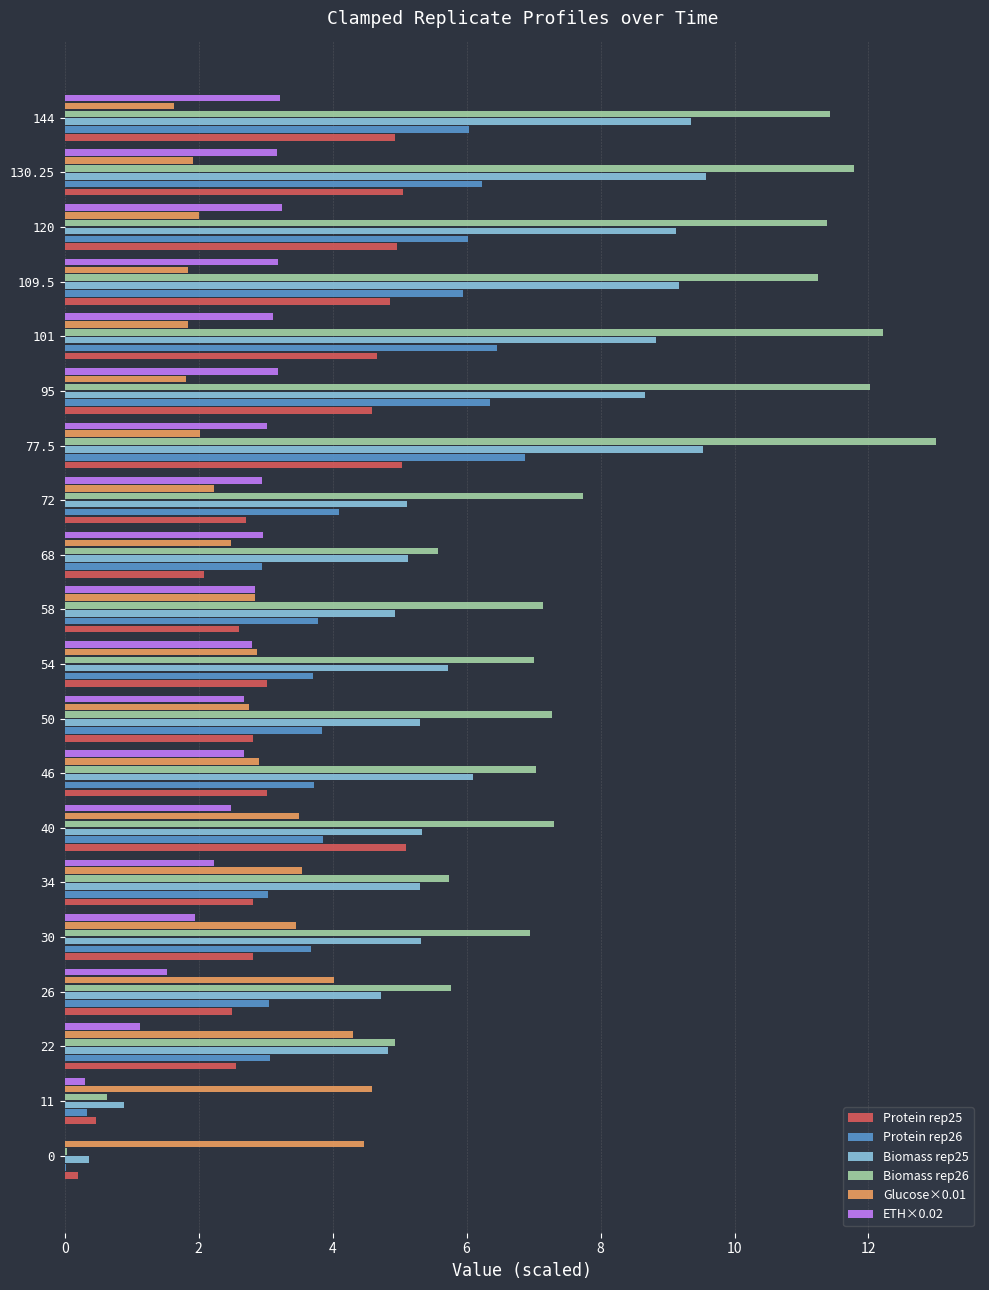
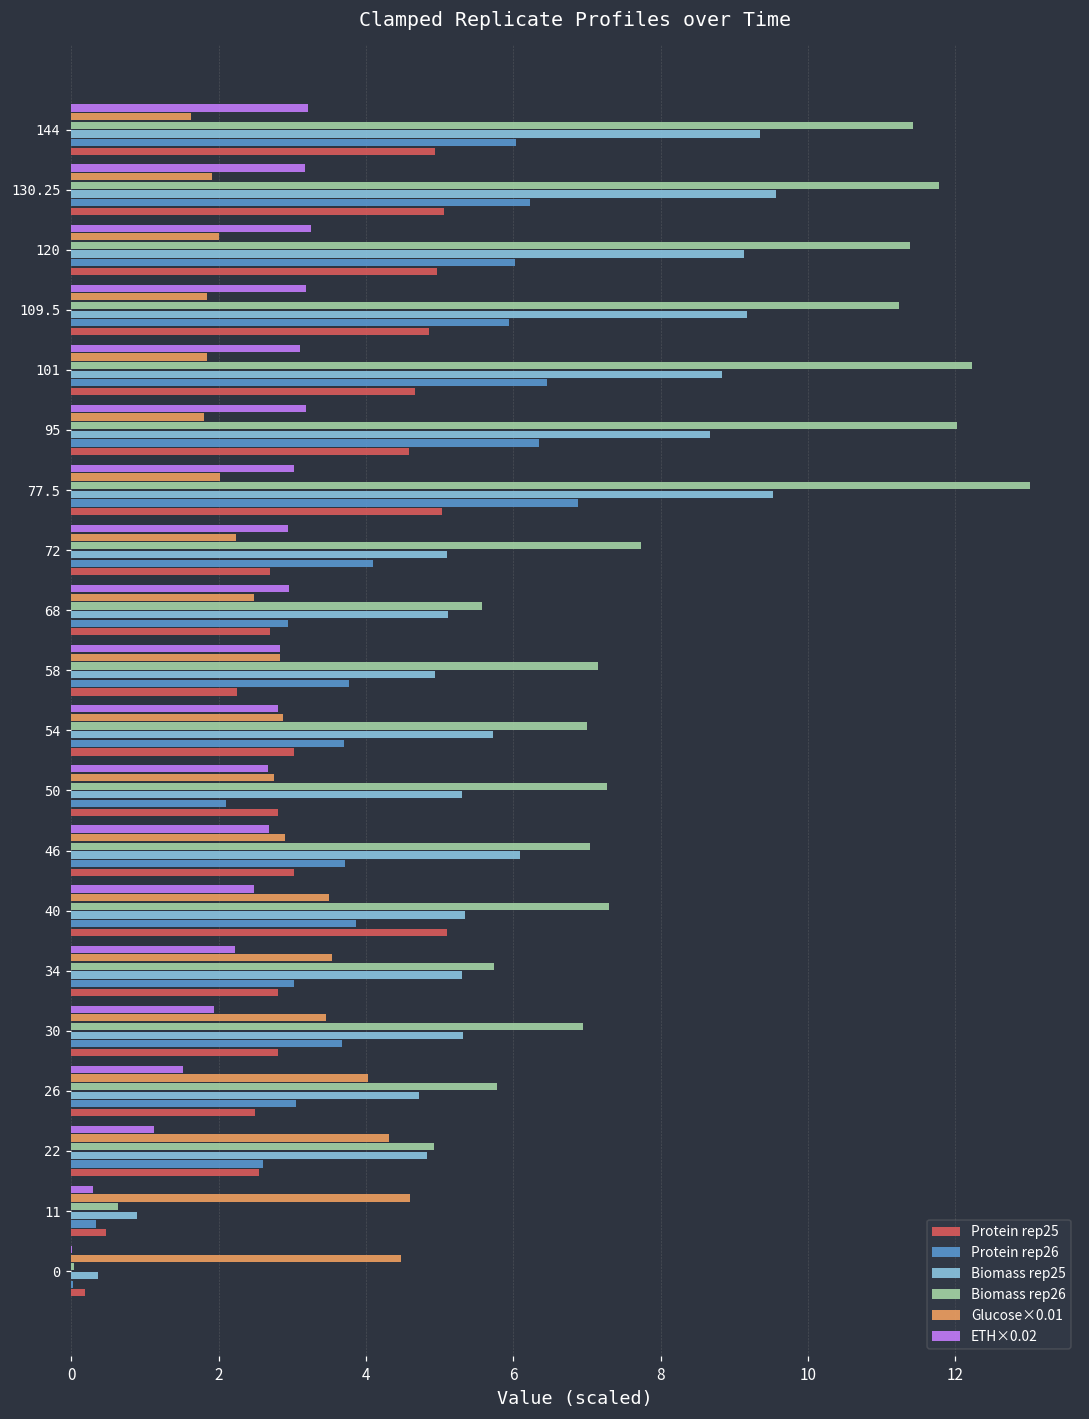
  {
    "Protein rep25": {
      "144": 4.9,
      "130.25": 5.1,
      "120": 5.0,
      "109.5": 4.9,
      "101": 4.7,
      "95": 4.6,
      "77.5": 5.0,
      "72": 2.7,
-     "68": 2.1,
-     "58": 2.6,
+     "68": 2.7,
+     "58": 2.3,
      "54": 3.0,
      "50": 2.8,
      "46": 3.0,
      "40": 5.1,
      "34": 2.8,
      "30": 2.8,
      "26": 2.5,
      "22": 2.5,
      "11": 0.5,
      "0": 0.2
    },
    "Protein rep26": {
      "144": 6.0,
      "130.25": 6.2,
      "120": 6.0,
      "109.5": 5.9,
      "101": 6.5,
      "95": 6.4,
      "77.5": 6.9,
      "72": 4.1,
      "68": 2.9,
      "58": 3.8,
      "54": 3.7,
-     "50": 3.8,
+     "50": 2.1,
      "46": 3.7,
      "40": 3.9,
      "34": 3.0,
      "30": 3.7,
      "26": 3.1,
-     "22": 3.1,
+     "22": 2.6,
      "11": 0.3
    },
    "Biomass rep25": {
      "144": 9.3,
      "130.25": 9.6,
      "120": 9.1,
      "109.5": 9.2,
      "101": 8.8,
      "95": 8.7,
      "77.5": 9.5,
      "72": 5.1,
      "68": 5.1,
      "58": 4.9,
      "54": 5.7,
      "50": 5.3,
      "46": 6.1,
      "40": 5.3,
      "34": 5.3,
      "30": 5.3,
      "26": 4.7,
      "22": 4.8,
      "11": 0.9,
      "0": 0.4
    },
    "Biomass rep26": {
      "144": 11.4,
      "130.25": 11.8,
      "120": 11.4,
      "109.5": 11.2,
      "101": 12.2,
      "95": 12.0,
      "77.5": 13.0,
      "72": 7.7,
      "68": 5.6,
      "58": 7.1,
      "54": 7.0,
      "50": 7.3,
      "46": 7.0,
      "40": 7.3,
      "34": 5.7,
      "30": 6.9,
      "26": 5.8,
      "22": 4.9,
      "11": 0.6,
      "0": 0.0
    },
    "Glucose×0.01": {
      "144": 1.6,
      "130.25": 1.9,
      "120": 2.0,
      "109.5": 1.8,
      "101": 1.8,
      "95": 1.8,
      "77.5": 2.0,
      "72": 2.2,
      "68": 2.5,
      "58": 2.8,
      "54": 2.9,
      "50": 2.8,
      "46": 2.9,
      "40": 3.5,
      "34": 3.5,
      "30": 3.5,
      "26": 4.0,
      "22": 4.3,
      "11": 4.6,
      "0": 4.5
    },
    "ETH×0.02": {
      "144": 3.2,
      "130.25": 3.2,
      "120": 3.2,
      "109.5": 3.2,
      "101": 3.1,
      "95": 3.2,
      "77.5": 3.0,
      "72": 2.9,
      "68": 3.0,
      "58": 2.8,
      "54": 2.8,
      "50": 2.7,
      "46": 2.7,
      "40": 2.5,
      "34": 2.2,
      "30": 1.9,
      "26": 1.5,
      "22": 1.1,
      "11": 0.3
    }
  }
